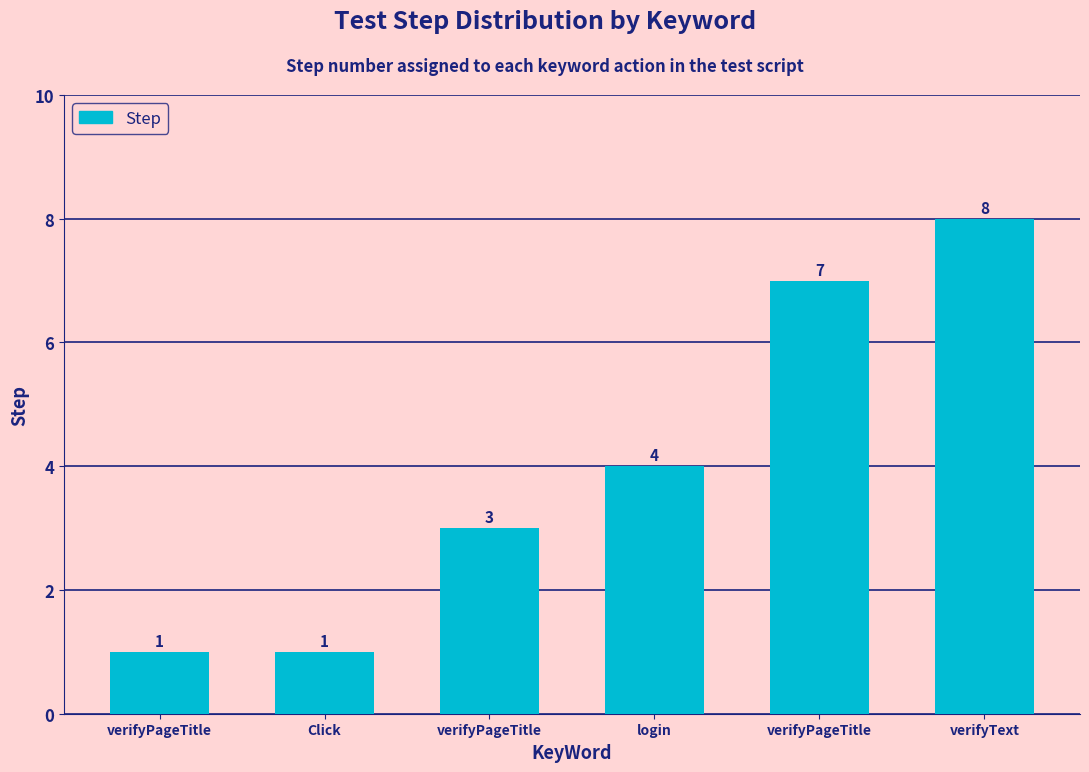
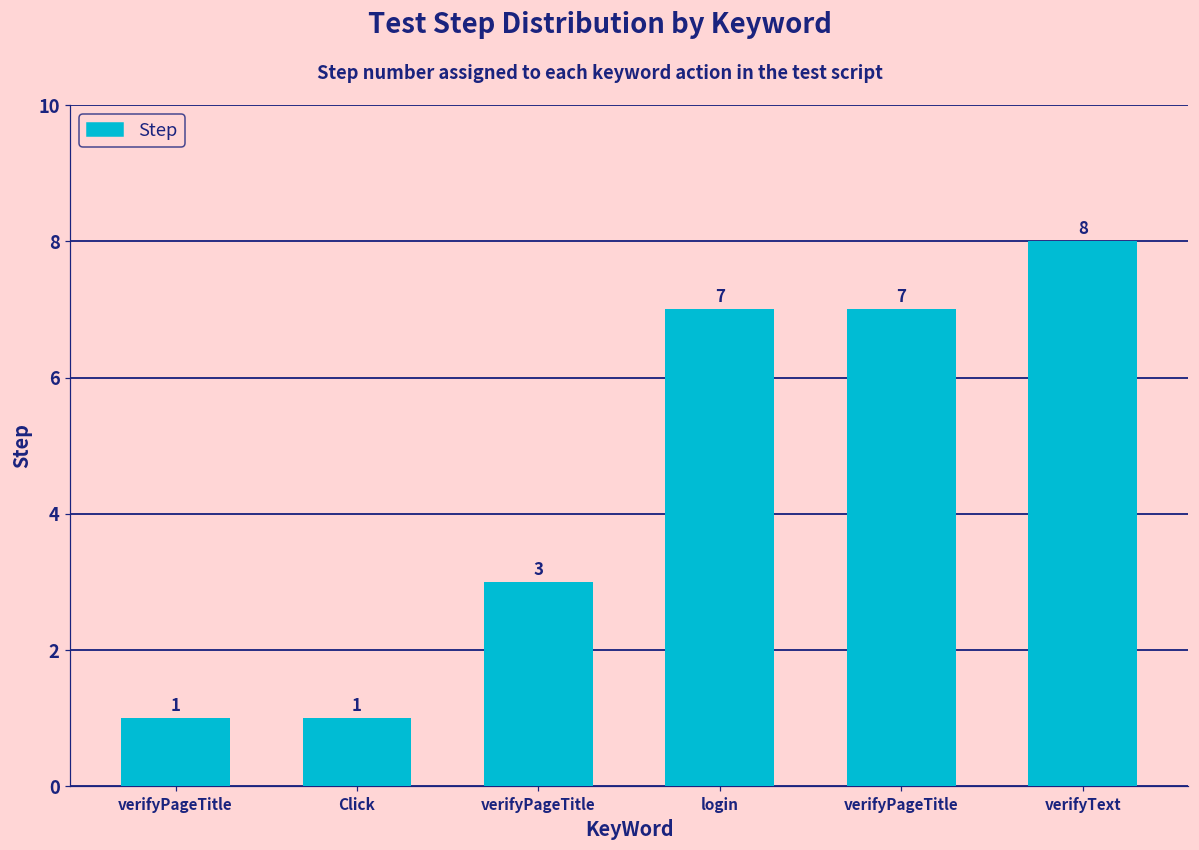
  {
    "Click": 1,
-   "login": 4,
+   "login": 7,
    "verifyText": 8
  }
